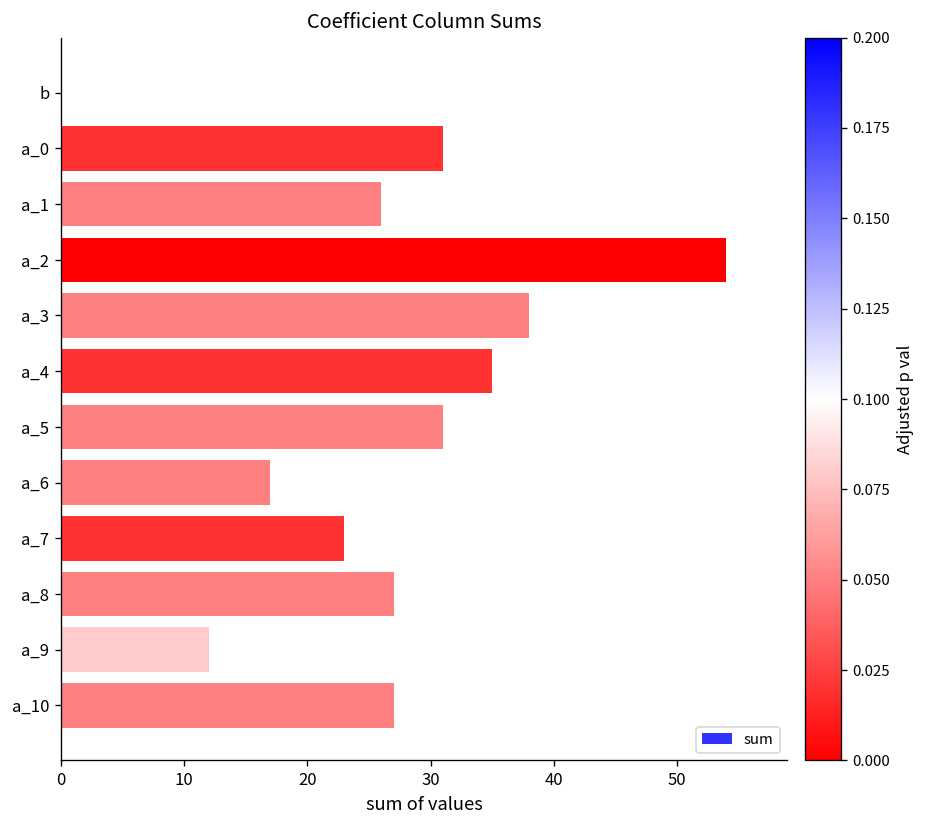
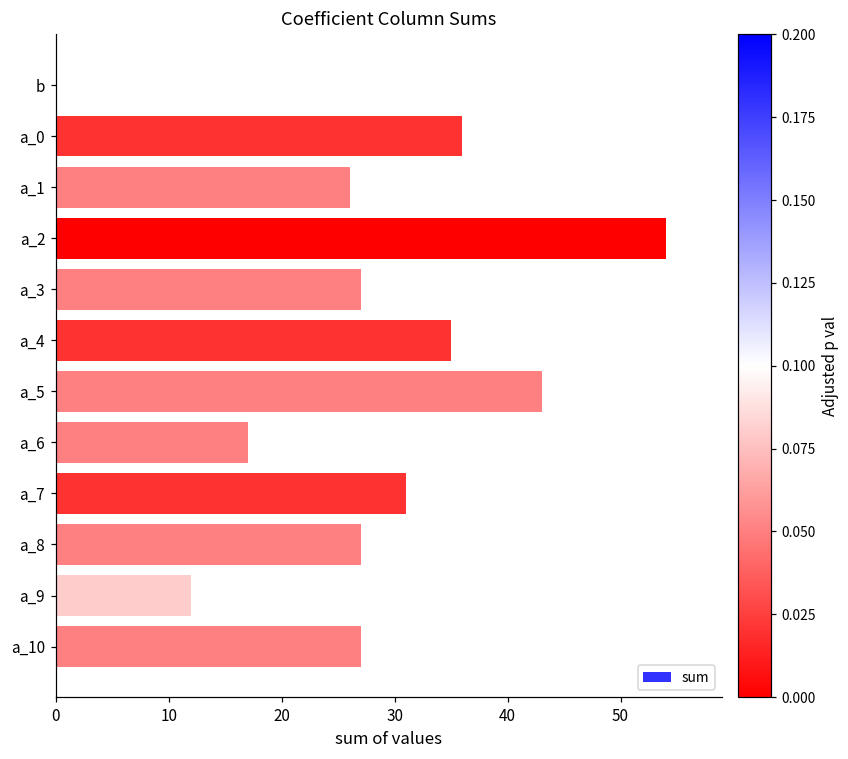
  {
-   "a_0": 31,
+   "a_0": 36,
    "a_1": 26,
    "a_2": 54,
-   "a_3": 38,
+   "a_3": 27,
    "a_4": 35,
-   "a_5": 31,
+   "a_5": 43,
    "a_6": 17,
-   "a_7": 23,
+   "a_7": 31,
    "a_8": 27,
    "a_9": 12,
    "a_10": 27
  }
